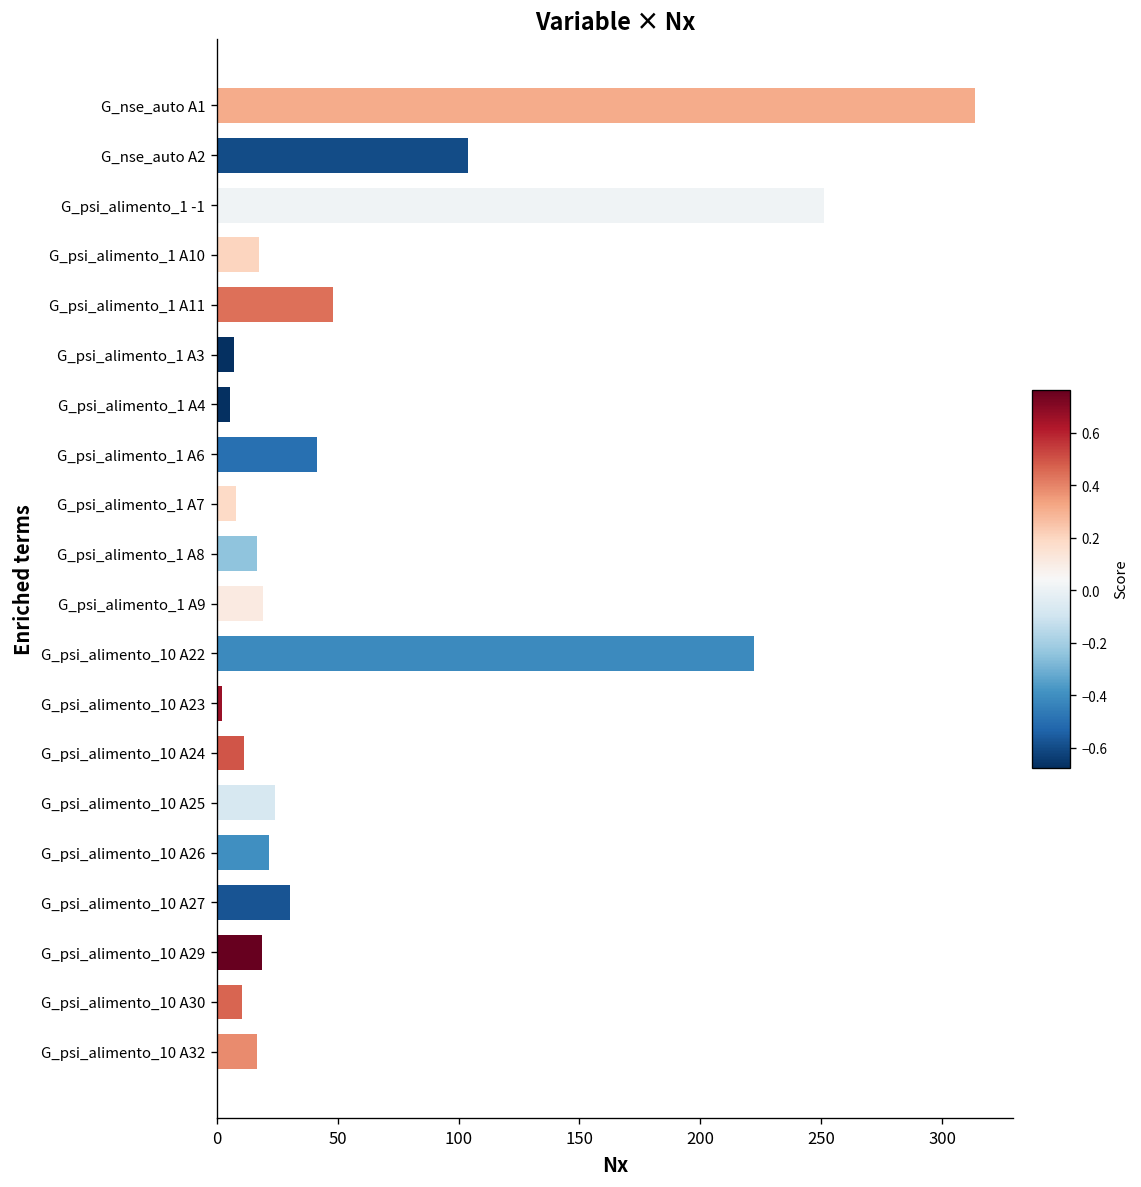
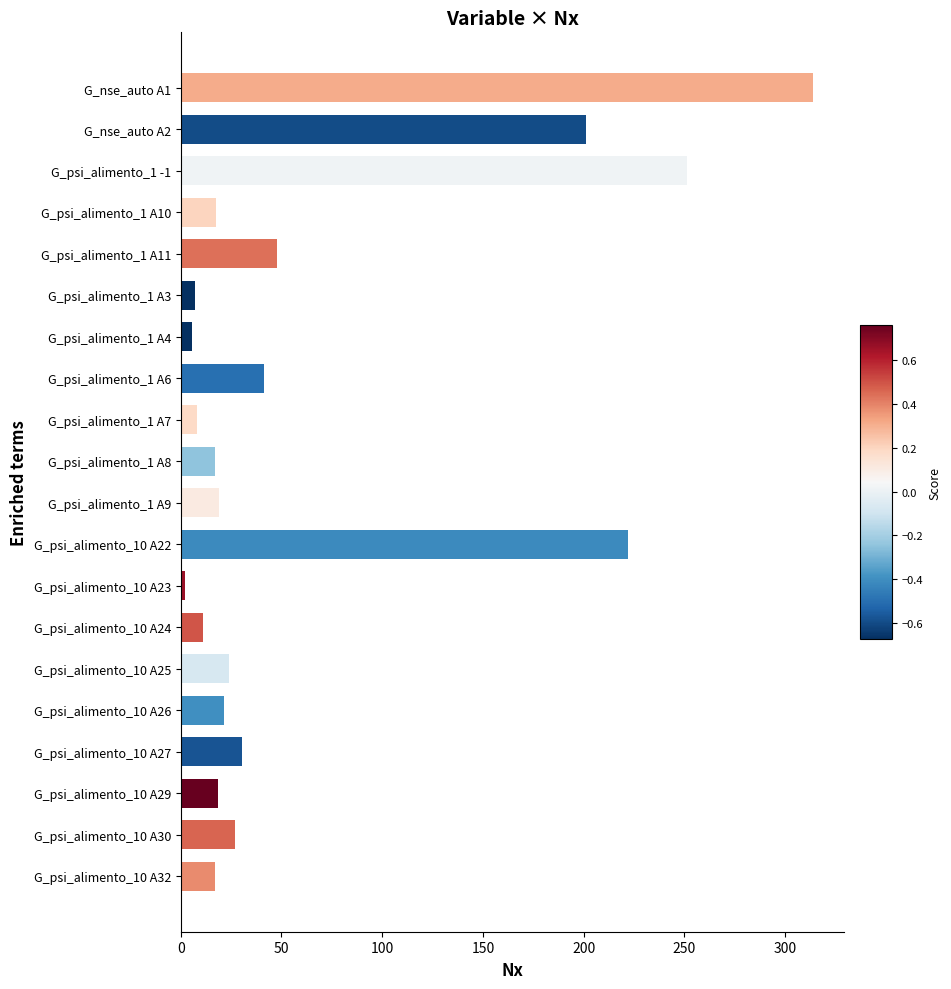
  {
    "G_nse_auto A1": 314,
-   "G_nse_auto A2": 104,
+   "G_nse_auto A2": 201,
    "G_psi_alimento_1 -1": 251,
    "G_psi_alimento_1 A10": 18,
    "G_psi_alimento_1 A11": 48,
    "G_psi_alimento_1 A3": 7,
    "G_psi_alimento_1 A4": 6,
    "G_psi_alimento_1 A6": 42,
    "G_psi_alimento_1 A7": 8,
    "G_psi_alimento_1 A8": 17,
    "G_psi_alimento_1 A9": 19,
    "G_psi_alimento_10 A22": 222,
    "G_psi_alimento_10 A23": 2,
    "G_psi_alimento_10 A24": 11,
    "G_psi_alimento_10 A25": 24,
    "G_psi_alimento_10 A26": 22,
    "G_psi_alimento_10 A27": 30,
    "G_psi_alimento_10 A29": 19,
-   "G_psi_alimento_10 A30": 10,
+   "G_psi_alimento_10 A30": 27,
    "G_psi_alimento_10 A32": 17
  }
